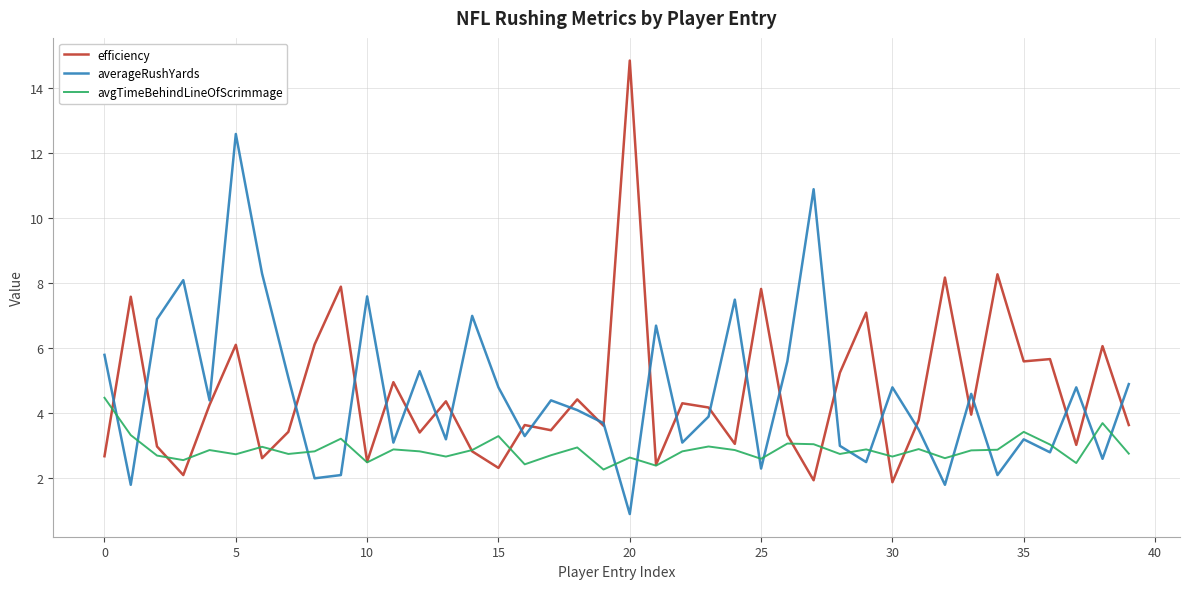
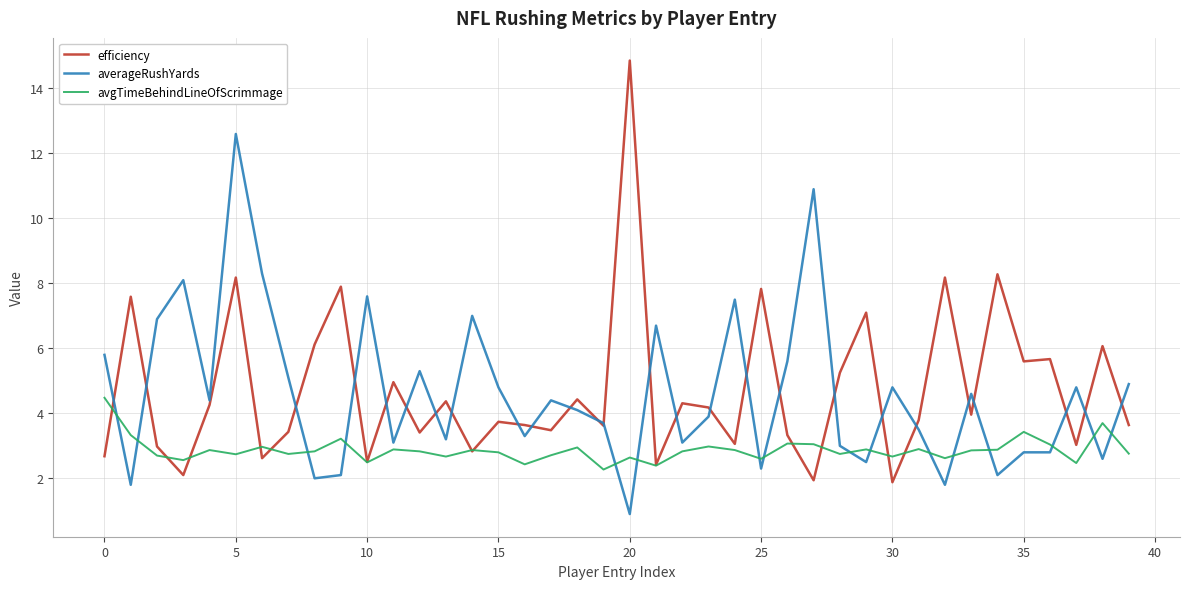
  {
    "efficiency": {
      "0": 2.7,
-     "5": 6.1,
-     "15": 2.3,
+     "5": 8.2,
+     "15": 3.7,
      "20": 14.9,
      "25": 7.8,
      "30": 1.9,
      "35": 5.6
    },
    "averageRushYards": {
      "0": 5.8,
      "5": 12.6,
      "10": 7.6,
      "15": 4.8,
      "20": 0.9,
      "25": 2.3,
      "30": 4.8,
-     "35": 3.2
+     "35": 2.8
    },
    "avgTimeBehindLineOfScrimmage": {
      "0": 4.5,
      "5": 2.7,
-     "15": 3.3,
+     "15": 2.8,
      "20": 2.6,
      "25": 2.6,
      "30": 2.7,
      "35": 3.4
    }
  }
